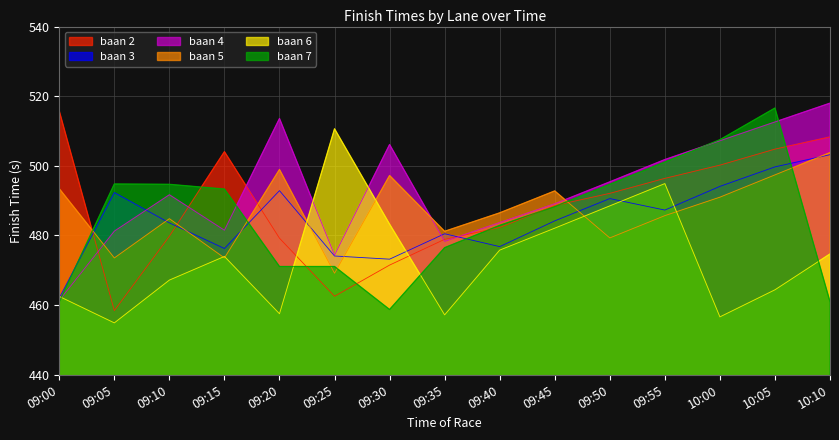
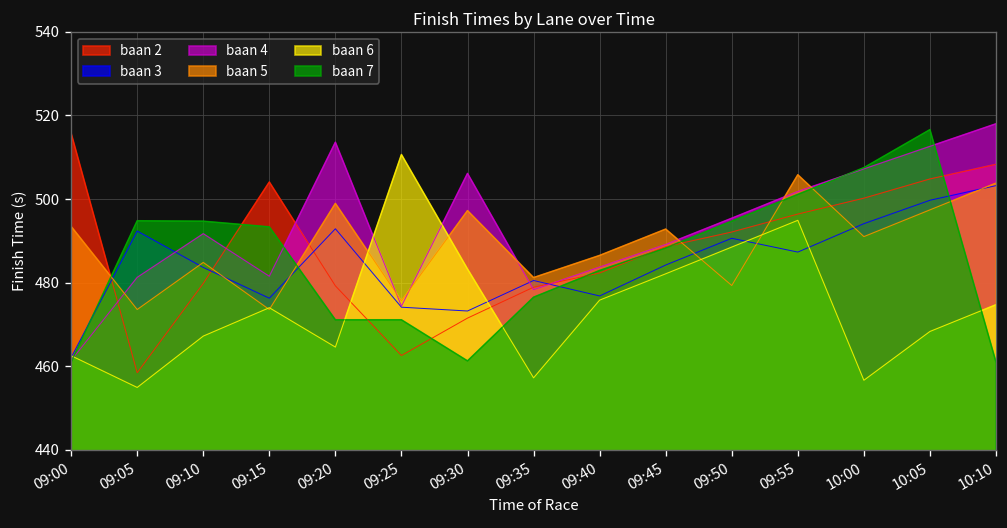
  {
    "baan 2": {
      "09:00": 516,
      "09:05": 458,
      "09:10": 480,
      "09:15": 504,
      "09:20": 479,
      "09:25": 463,
      "09:30": 472,
      "09:50": 492,
      "09:55": 496,
      "10:00": 500,
      "10:05": 505,
      "10:10": 508
    },
    "baan 3": {
      "09:05": 492,
      "09:10": 484,
      "09:15": 476,
      "09:20": 493,
      "09:30": 473,
      "09:40": 477,
      "09:45": 484,
      "09:50": 491,
      "09:55": 487,
      "10:00": 494,
      "10:05": 500
    },
    "baan 4": {
      "09:05": 481,
      "09:10": 492,
      "09:15": 482,
      "09:20": 514,
      "09:30": 506,
      "09:40": 484,
      "10:05": 513,
      "10:10": 518
    },
    "baan 5": {
      "09:00": 493,
      "09:05": 474,
      "09:10": 485,
      "09:20": 499,
-     "09:25": 469,
+     "09:25": 476,
      "09:30": 497,
      "09:40": 487,
      "09:45": 493,
      "09:50": 479,
-     "09:55": 486,
+     "09:55": 506,
      "10:00": 491,
      "10:05": 497
    },
    "baan 6": {
      "09:05": 455,
      "09:10": 467,
-     "09:20": 458,
+     "09:20": 465,
      "09:25": 511,
      "09:30": 483,
      "09:35": 457,
      "09:40": 476,
      "09:45": 482,
      "09:50": 489,
      "09:55": 495,
      "10:00": 457,
-     "10:05": 464,
+     "10:05": 468,
      "10:10": 475
    },
    "baan 7": {
      "09:05": 495,
      "09:10": 495,
      "09:15": 493,
      "09:20": 471,
      "09:25": 471,
-     "09:30": 459,
+     "09:30": 461,
      "09:35": 477,
      "10:05": 517,
      "10:10": 461
    }
  }
